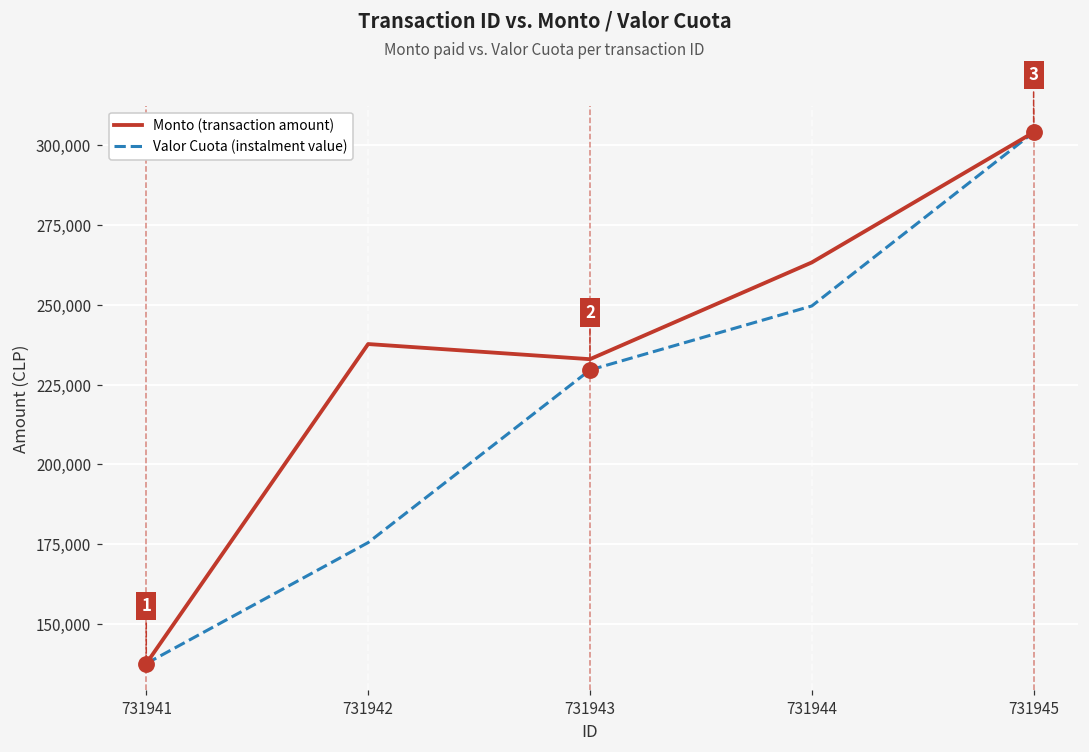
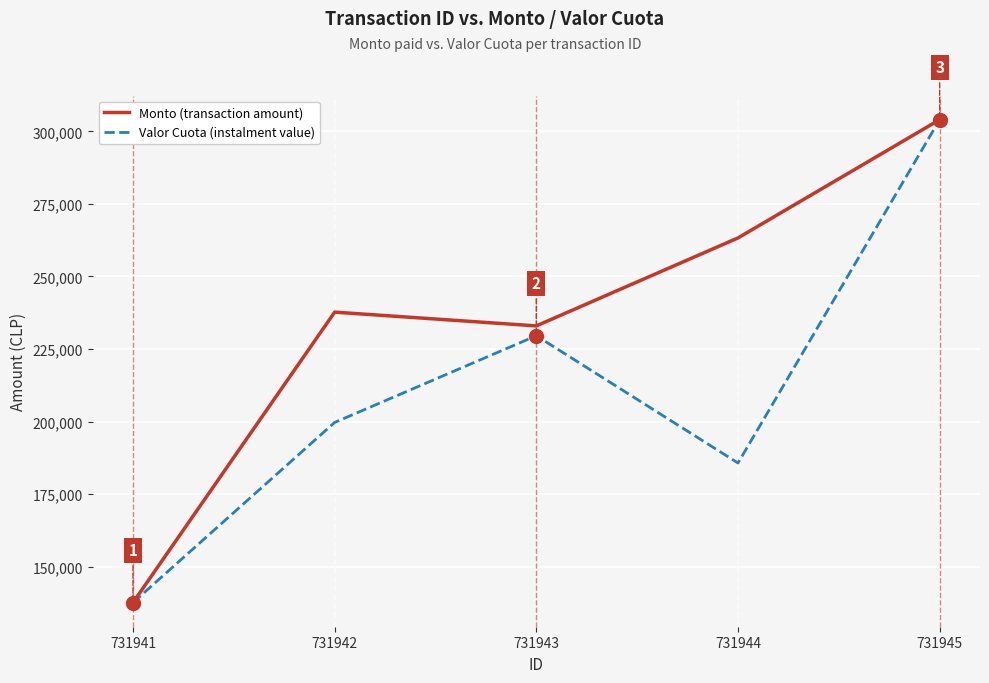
  {
    "Valor Cuota (instalment value)": {
-     "731942": "176,000",
-     "731944": "250,000"
+     "731942": "200,000",
+     "731944": "186,000"
    }
  }
